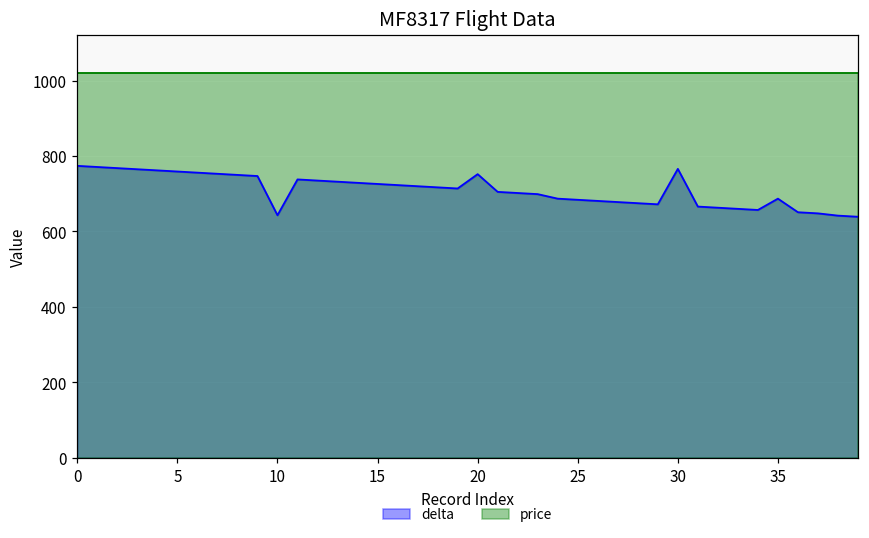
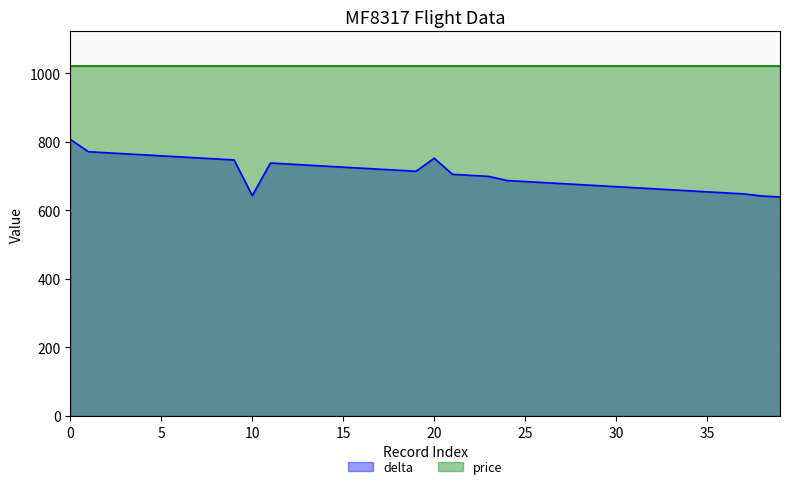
  {
    "delta": {
-     "0": 770,
+     "0": 810,
      "5": 760,
      "10": 640,
      "15": 730,
      "20": 750,
      "25": 680,
-     "30": 770,
-     "35": 690
+     "30": 670,
+     "35": 650
    },
    "price": {
      "0": 1020,
      "5": 1020,
      "10": 1020,
      "15": 1020,
      "20": 1020,
      "25": 1020,
      "30": 1020,
      "35": 1020
    }
  }
